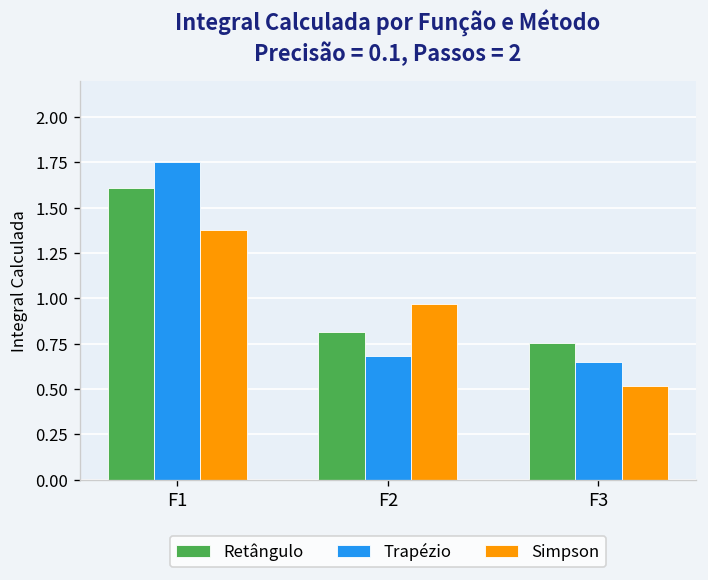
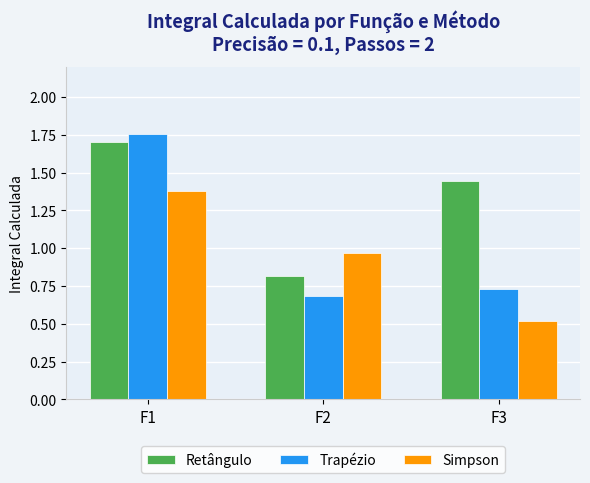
  {
    "Retângulo": {
-     "F1": 1.61,
+     "F1": 1.70,
      "F2": 0.81,
-     "F3": 0.75
+     "F3": 1.45
    },
    "Trapézio": {
      "F1": 1.75,
      "F2": 0.68,
-     "F3": 0.65
+     "F3": 0.73
    },
    "Simpson": {
      "F1": 1.38,
      "F2": 0.97,
      "F3": 0.52
    }
  }
